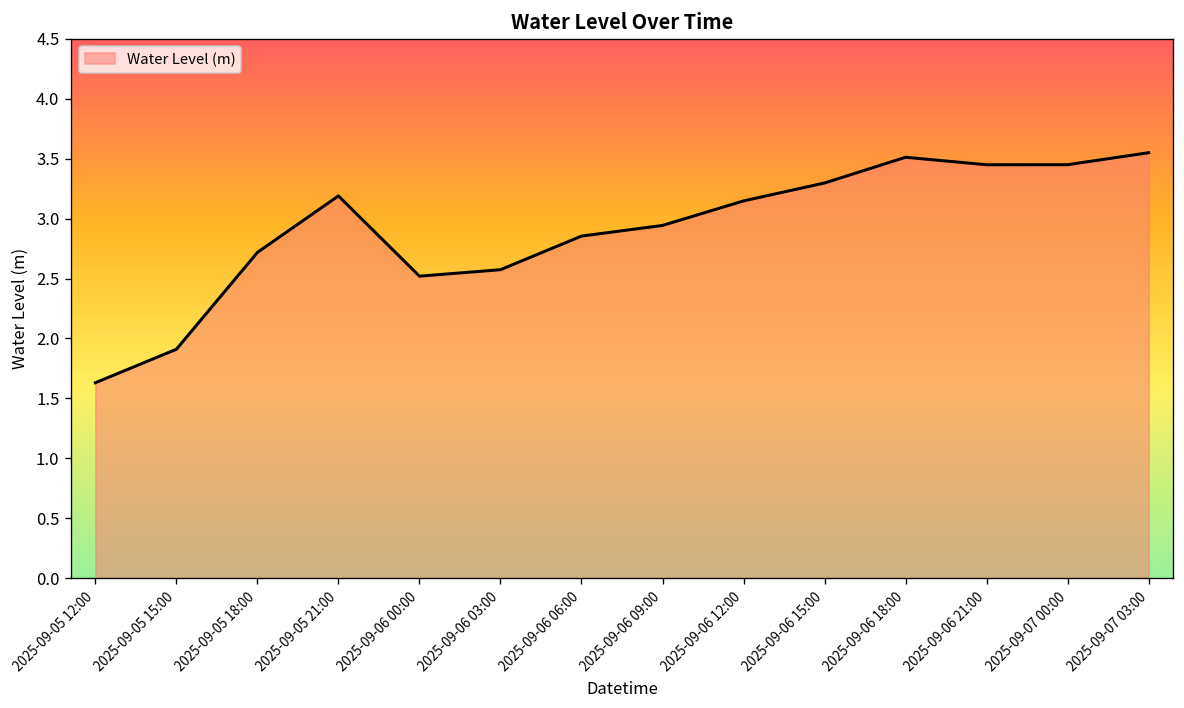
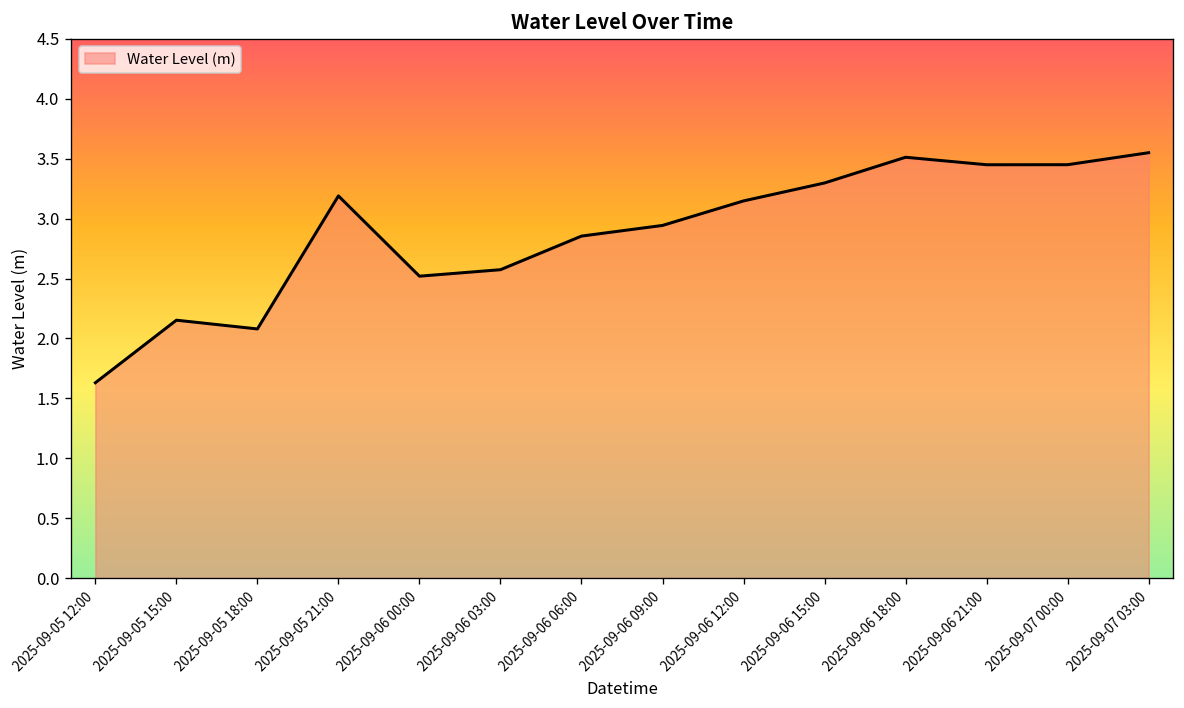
  {
    "2025-09-05 12:00": 1.6,
-   "2025-09-05 15:00": 1.9,
-   "2025-09-05 18:00": 2.7,
+   "2025-09-05 15:00": 2.2,
+   "2025-09-05 18:00": 2.1,
    "2025-09-05 21:00": 3.2,
    "2025-09-06 00:00": 2.5,
    "2025-09-06 03:00": 2.6,
    "2025-09-06 06:00": 2.9,
    "2025-09-06 09:00": 2.9,
    "2025-09-06 12:00": 3.1,
    "2025-09-06 15:00": 3.3,
    "2025-09-06 18:00": 3.5,
    "2025-09-06 21:00": 3.4,
    "2025-09-07 00:00": 3.4,
    "2025-09-07 03:00": 3.5
  }
